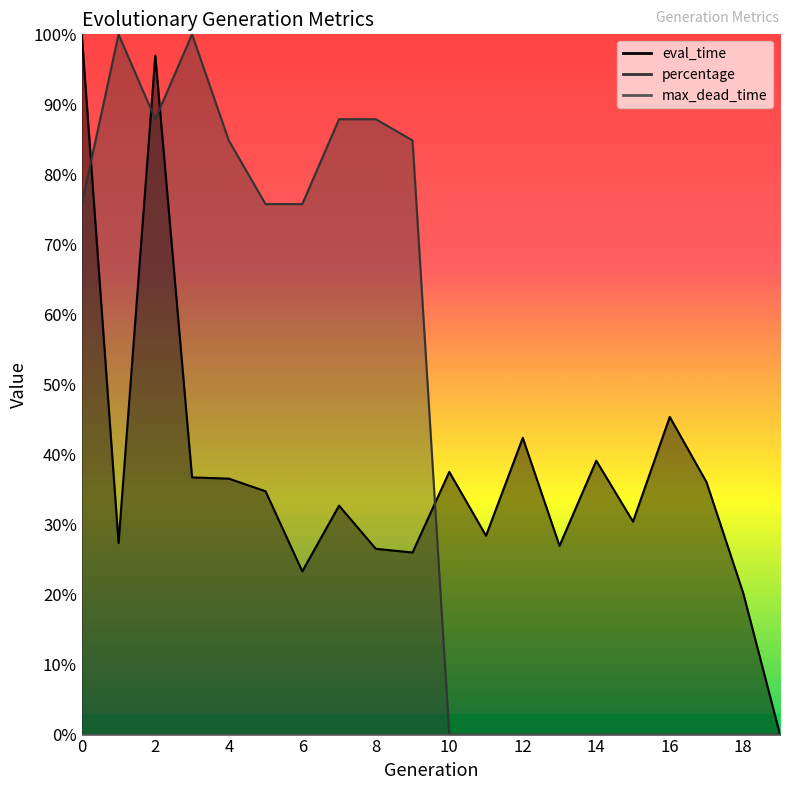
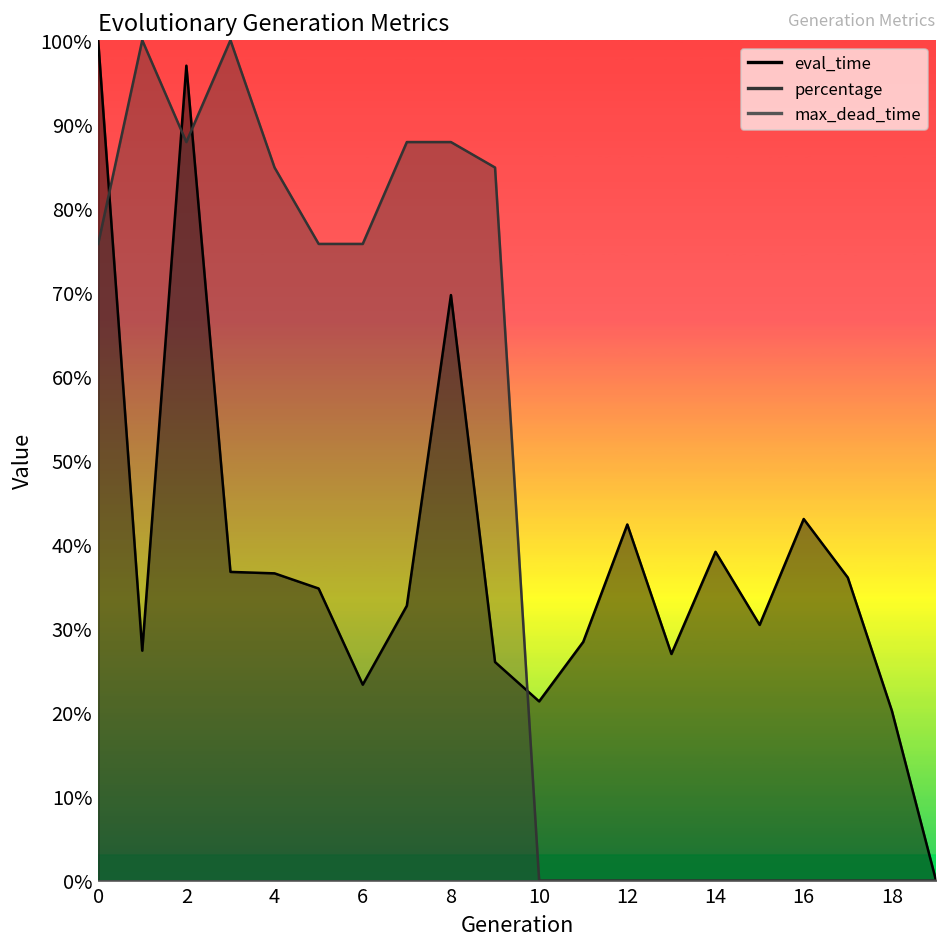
  {
    "eval_time": {
      "0": "100%",
      "2": "97%",
      "4": "37%",
      "6": "23%",
-     "8": "27%",
-     "10": "38%",
+     "8": "70%",
+     "10": "21%",
      "12": "42%",
      "14": "39%",
-     "16": "45%",
+     "16": "43%",
      "18": "20%"
    }
  }
